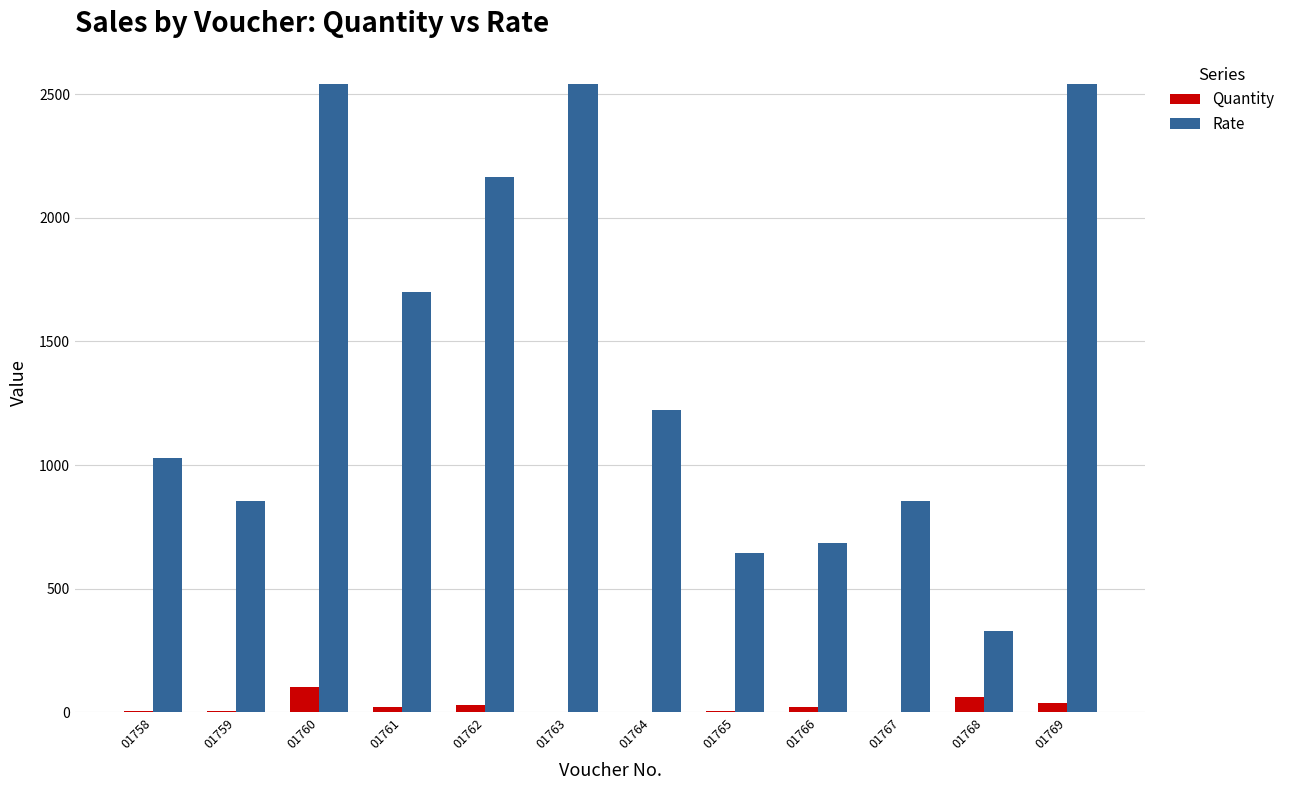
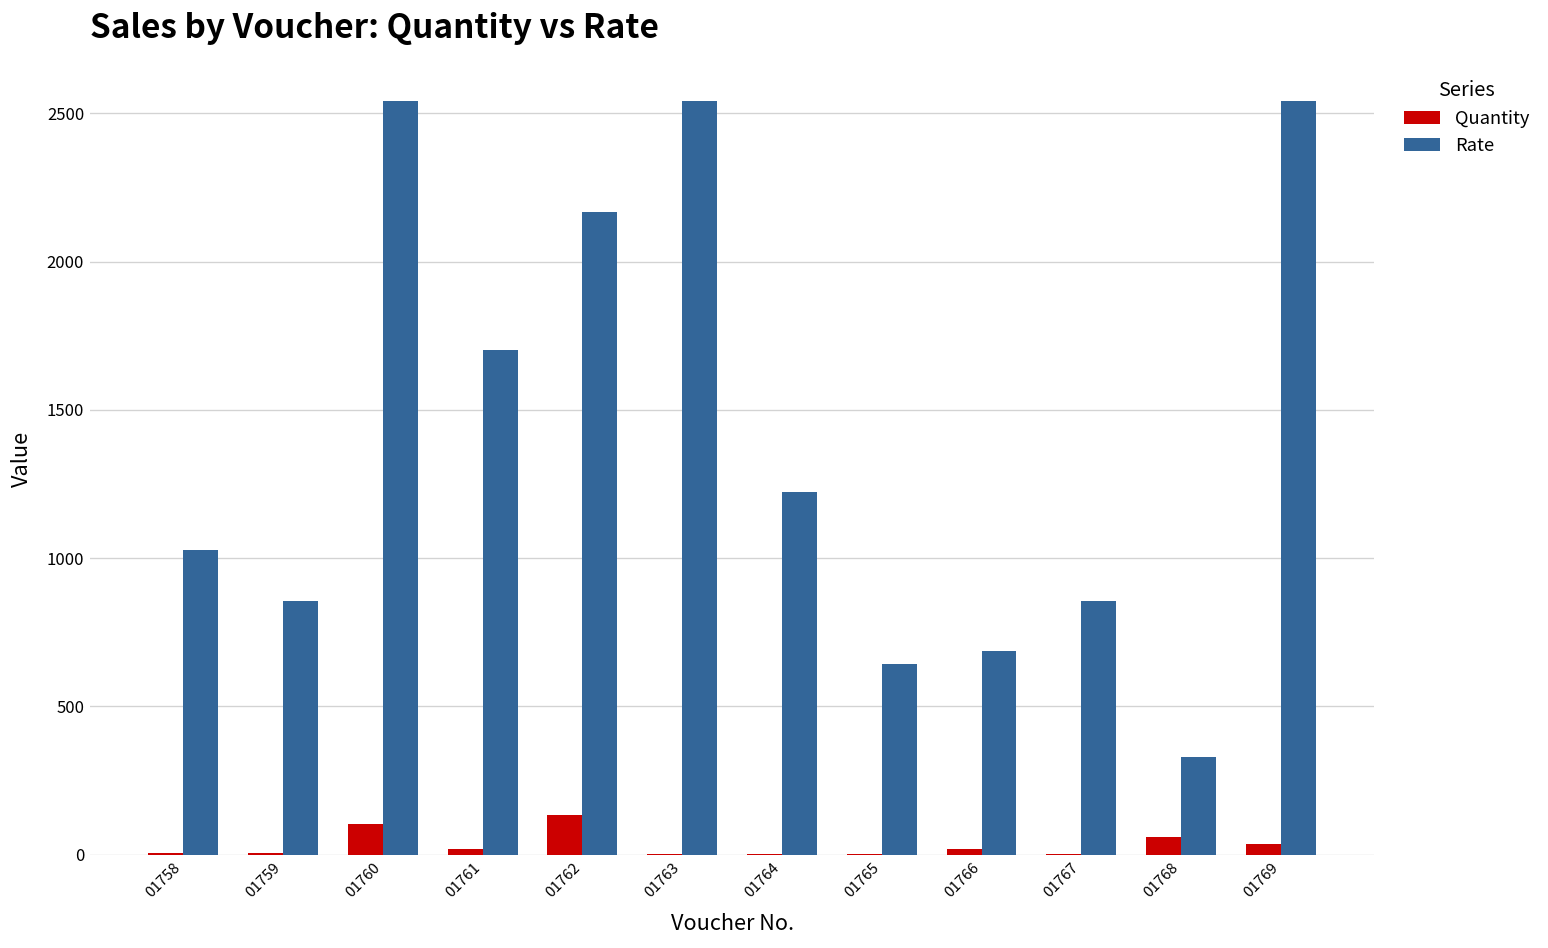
  {
    "Quantity": {
      "01760": 100,
      "01761": 20,
-     "01762": 30,
+     "01762": 140,
      "01766": 20,
      "01768": 60,
      "01769": 40
    },
    "Rate": {
      "01758": 1030,
      "01759": 860,
      "01760": 2540,
      "01761": 1700,
      "01762": 2170,
      "01763": 2540,
      "01764": 1220,
      "01765": 640,
      "01766": 690,
      "01767": 860,
      "01768": 330,
      "01769": 2540
    }
  }
